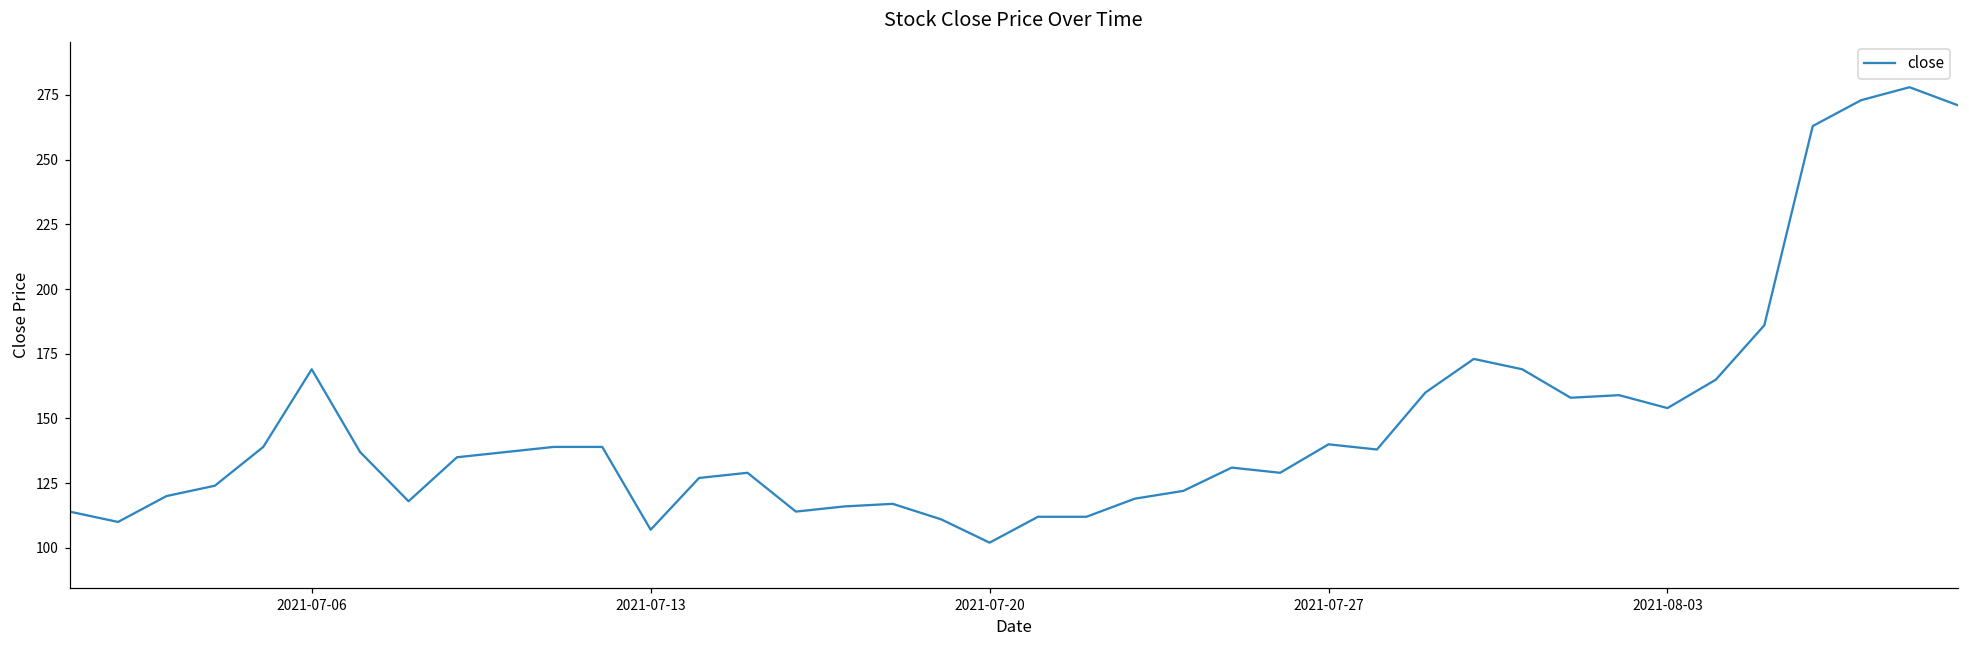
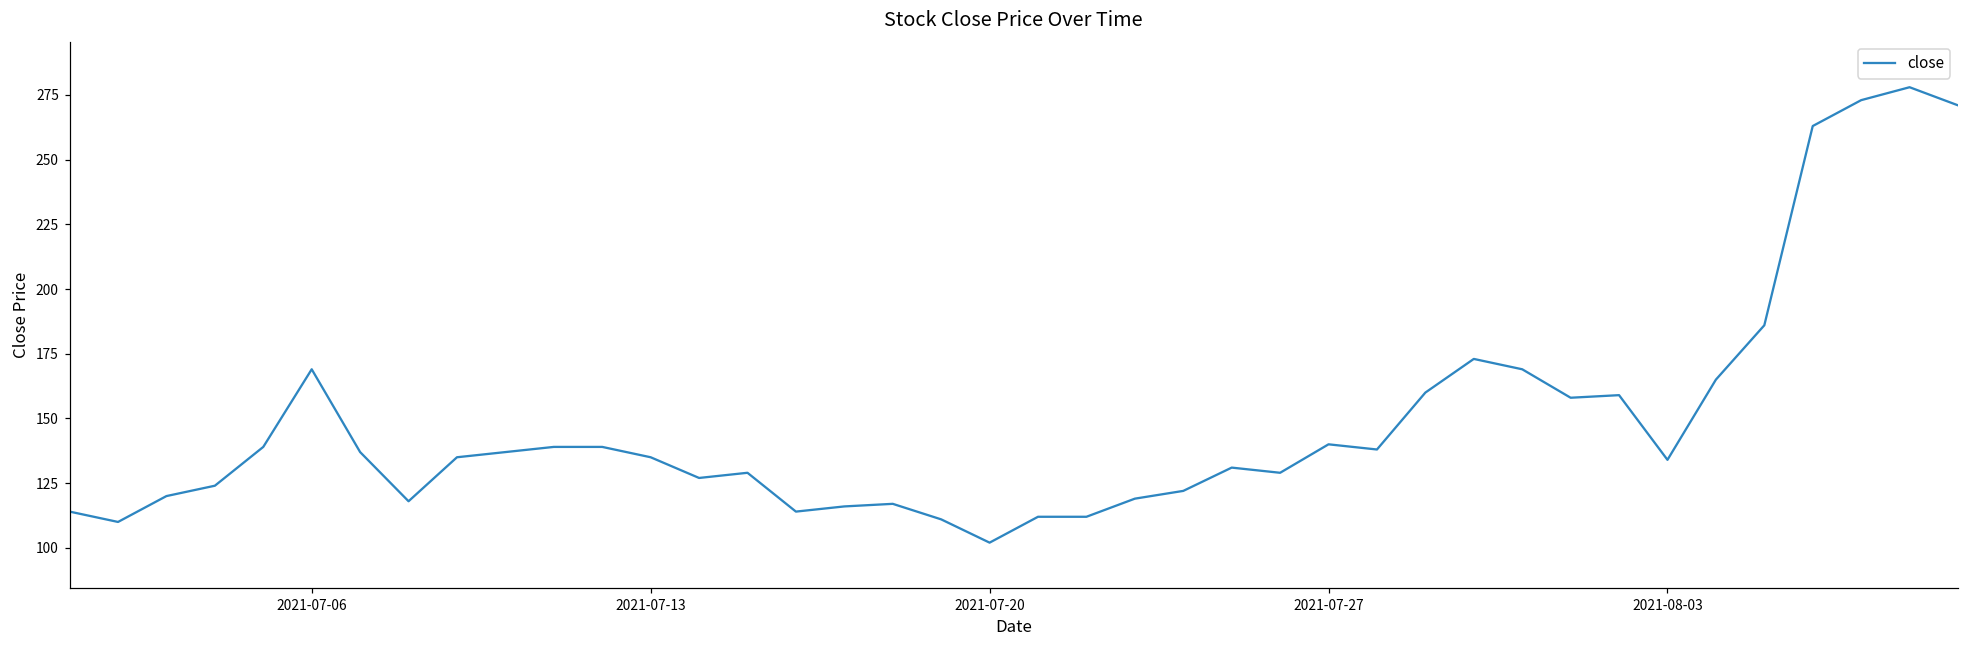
  {
    "2021-07-06": 169,
-   "2021-07-13": 107,
+   "2021-07-13": 135,
    "2021-07-20": 102,
    "2021-07-27": 140,
-   "2021-08-03": 154
+   "2021-08-03": 134
  }
